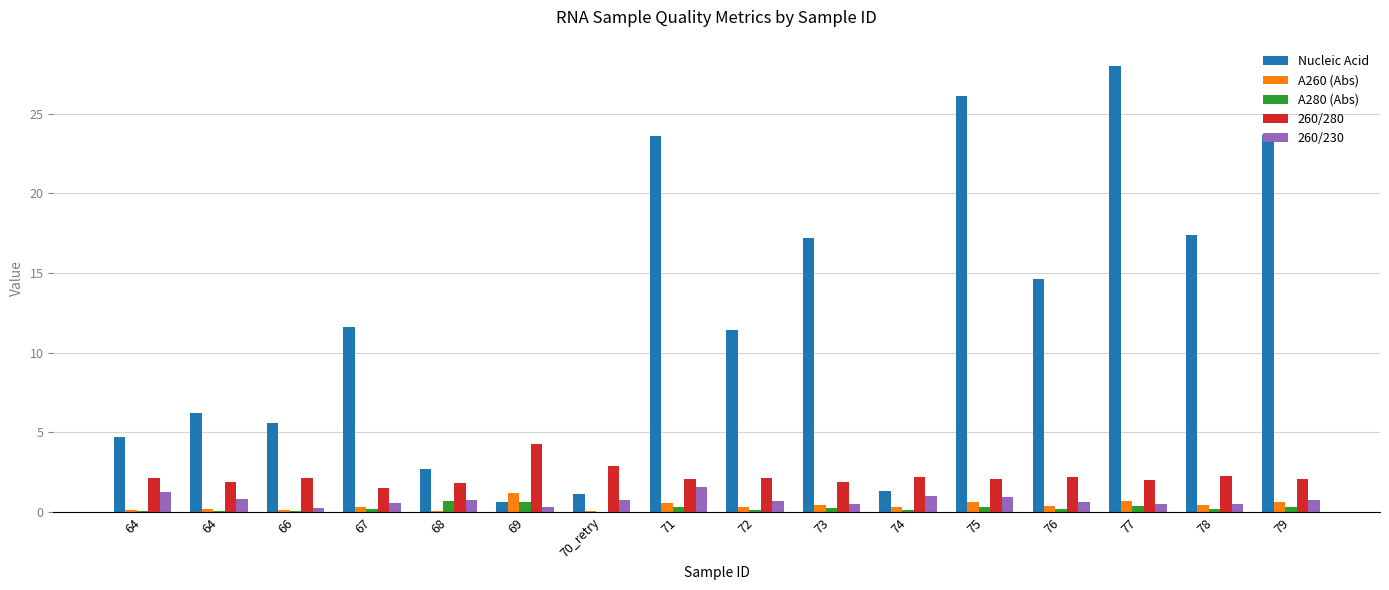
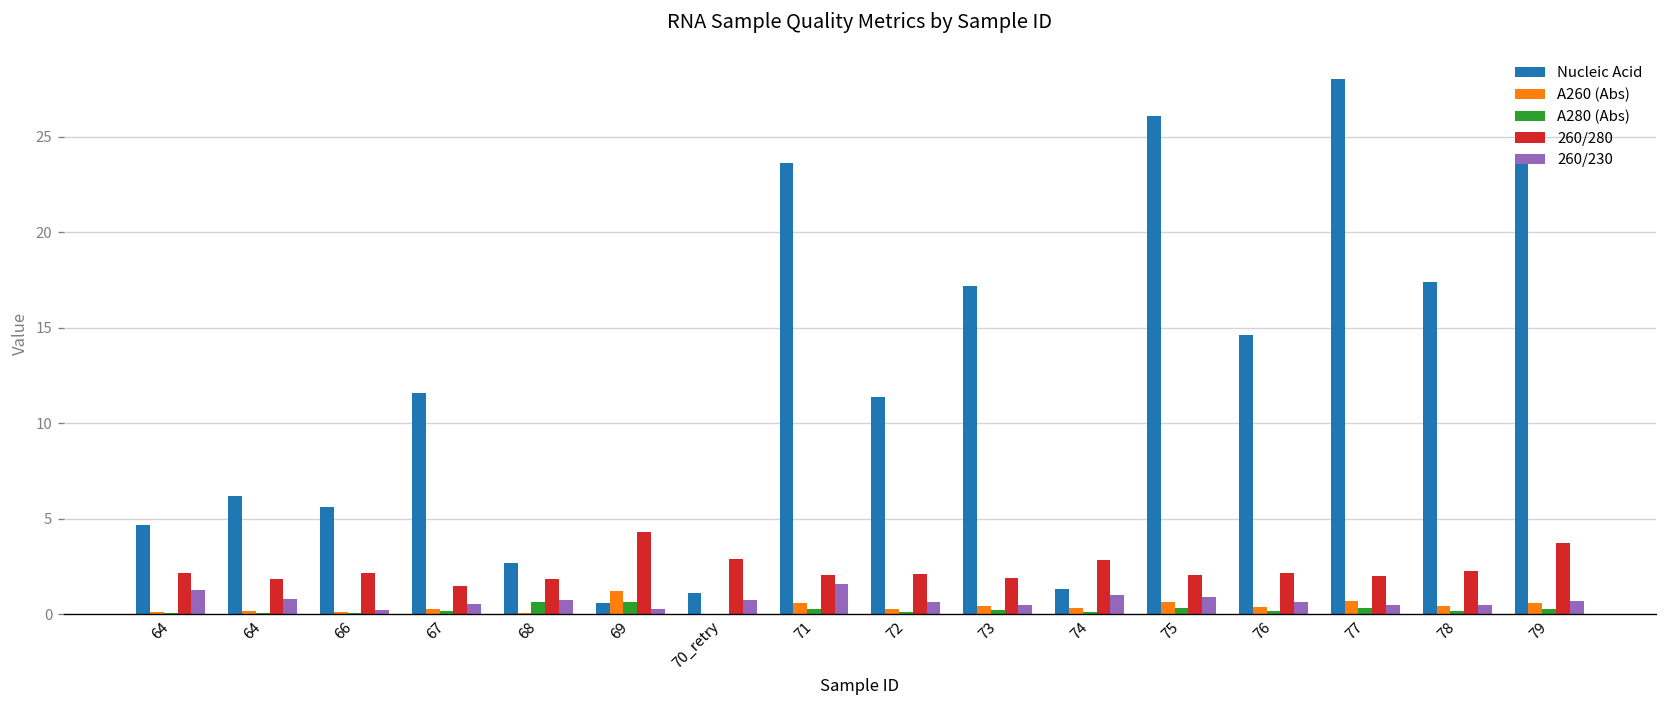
  {
    "Nucleic Acid": {
      "66": 5.6,
      "67": 11.6,
      "68": 2.7,
      "69": 0.6,
      "70_retry": 1.1,
      "71": 23.6,
      "72": 11.4,
      "73": 17.2,
      "74": 1.3,
      "75": 26.1,
      "76": 14.6,
      "77": 28.0,
      "78": 17.4,
      "79": 23.7
    },
    "A260 (Abs)": {
      "67": 0.3,
      "69": 1.2,
      "71": 0.6,
      "72": 0.3,
      "73": 0.4,
      "74": 0.3,
      "75": 0.7,
      "76": 0.4,
      "77": 0.7,
      "78": 0.4,
      "79": 0.6
    },
    "A280 (Abs)": {
      "67": 0.2,
      "68": 0.7,
      "69": 0.6,
      "71": 0.3,
      "73": 0.2,
      "75": 0.3,
      "76": 0.2,
      "77": 0.3,
      "78": 0.2,
      "79": 0.3
    },
    "260/280": {
      "66": 2.1,
      "67": 1.5,
      "68": 1.8,
      "69": 4.3,
      "70_retry": 2.9,
      "71": 2.1,
      "72": 2.1,
      "73": 1.9,
-     "74": 2.2,
+     "74": 2.8,
      "75": 2.1,
      "76": 2.2,
      "77": 2.0,
      "78": 2.3,
-     "79": 2.1
+     "79": 3.7
    },
    "260/230": {
      "66": 0.2,
      "67": 0.5,
      "68": 0.7,
      "69": 0.3,
      "70_retry": 0.8,
      "71": 1.6,
      "72": 0.7,
      "73": 0.5,
      "74": 1.0,
      "75": 0.9,
      "76": 0.7,
      "77": 0.5,
      "78": 0.5,
      "79": 0.7
    }
  }
